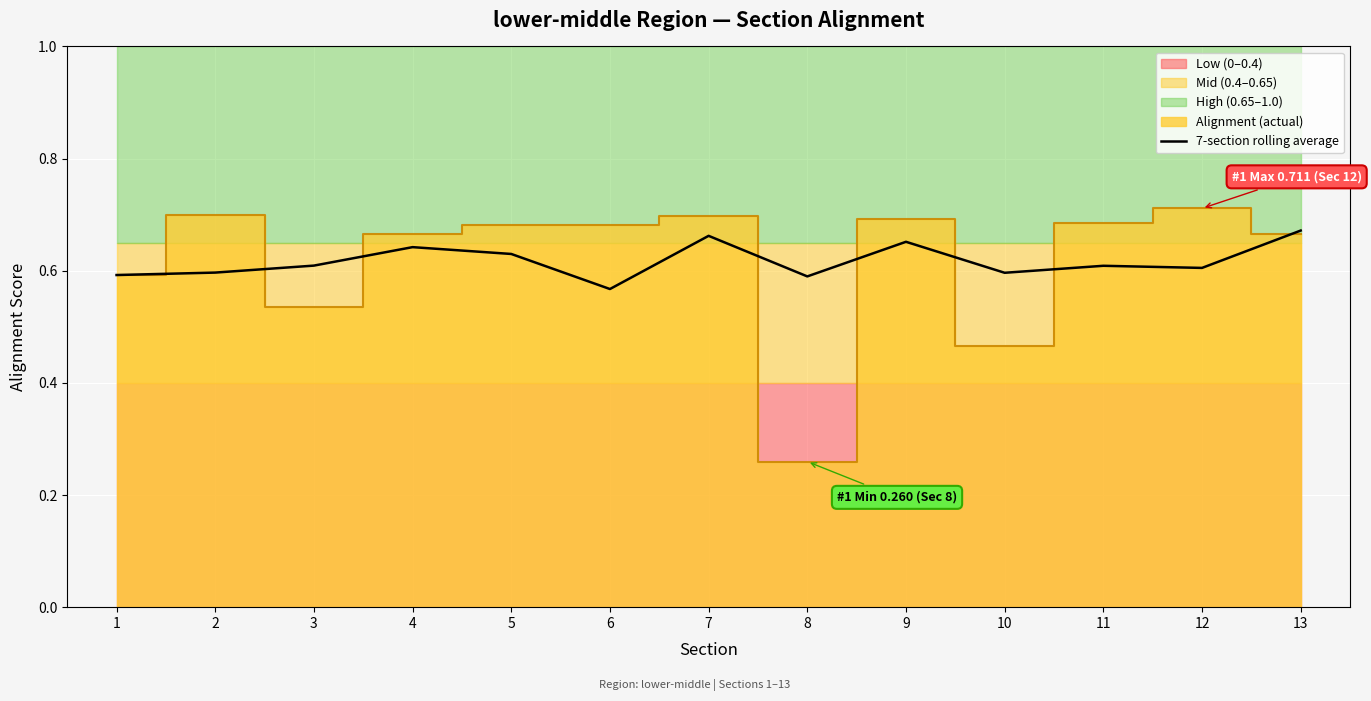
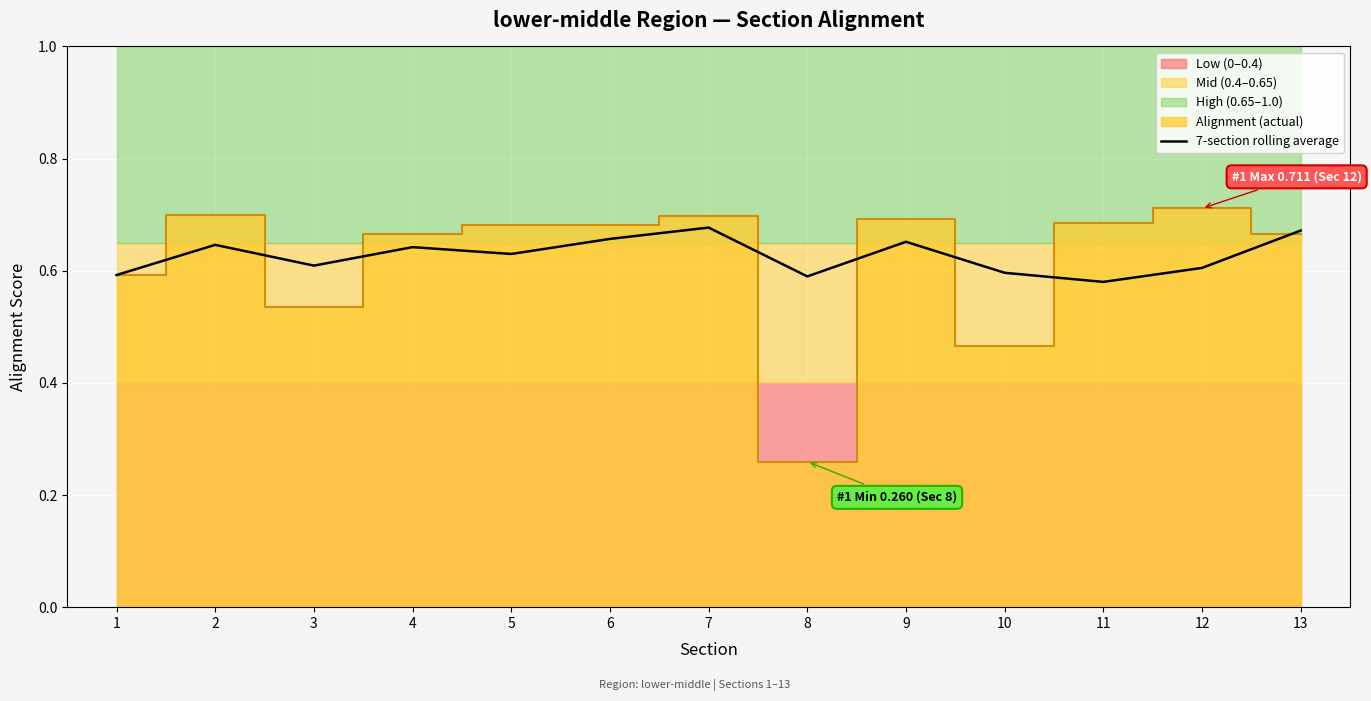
  {
    "7-section rolling average": {
-     "2": 0.60,
+     "2": 0.65,
      "3": 0.61,
      "4": 0.64,
      "5": 0.63,
-     "6": 0.57,
-     "7": 0.66,
+     "6": 0.66,
+     "7": 0.68,
      "8": 0.59,
      "9": 0.65,
      "10": 0.60,
-     "11": 0.61,
+     "11": 0.58,
      "12": 0.61,
      "13": 0.67
    }
  }
